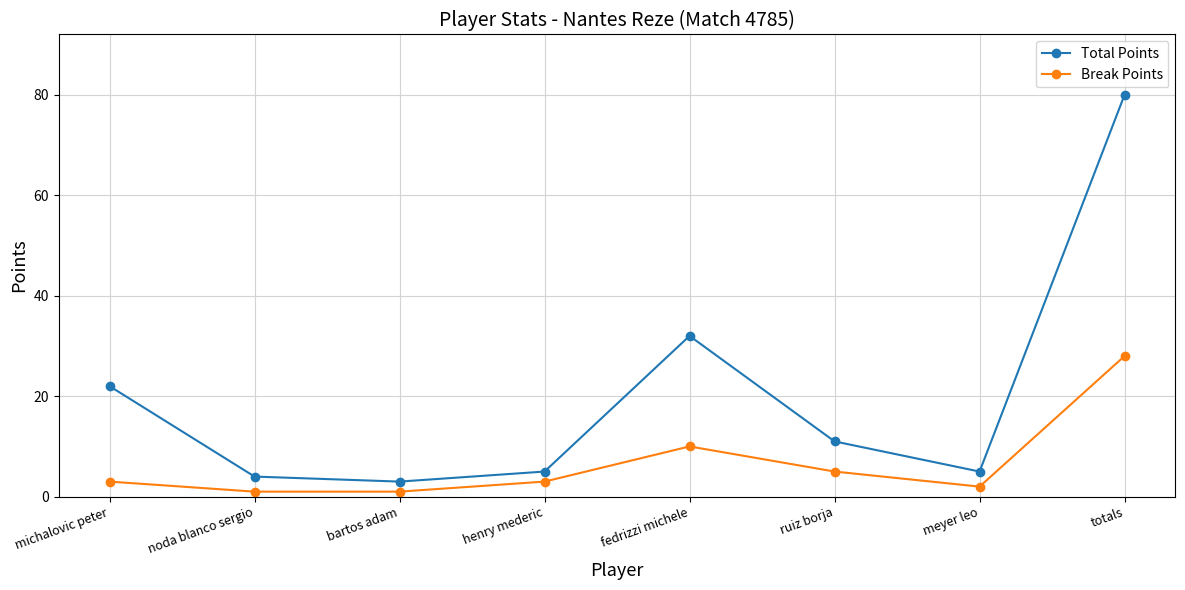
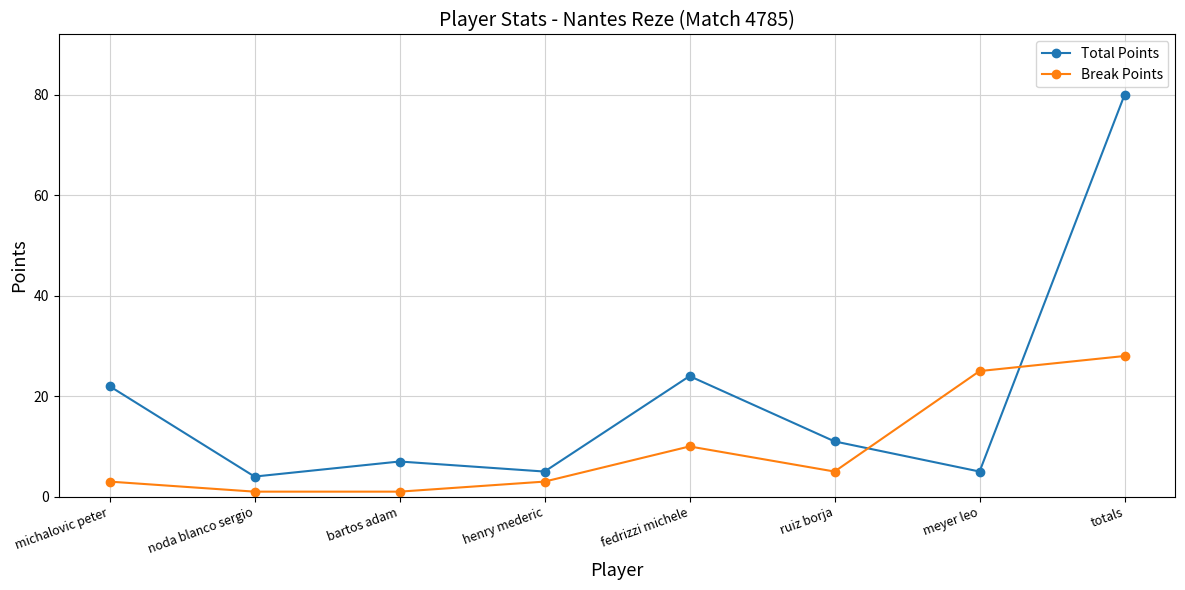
  {
    "Total Points": {
      "michalovic peter": 22,
      "noda blanco sergio": 4,
-     "bartos adam": 3,
+     "bartos adam": 7,
      "henry mederic": 5,
-     "fedrizzi michele": 32,
+     "fedrizzi michele": 24,
      "ruiz borja": 11,
      "meyer leo": 5,
      "totals": 80
    },
    "Break Points": {
      "michalovic peter": 3,
      "noda blanco sergio": 1,
      "bartos adam": 1,
      "henry mederic": 3,
      "fedrizzi michele": 10,
      "ruiz borja": 5,
-     "meyer leo": 2,
+     "meyer leo": 25,
      "totals": 28
    }
  }
